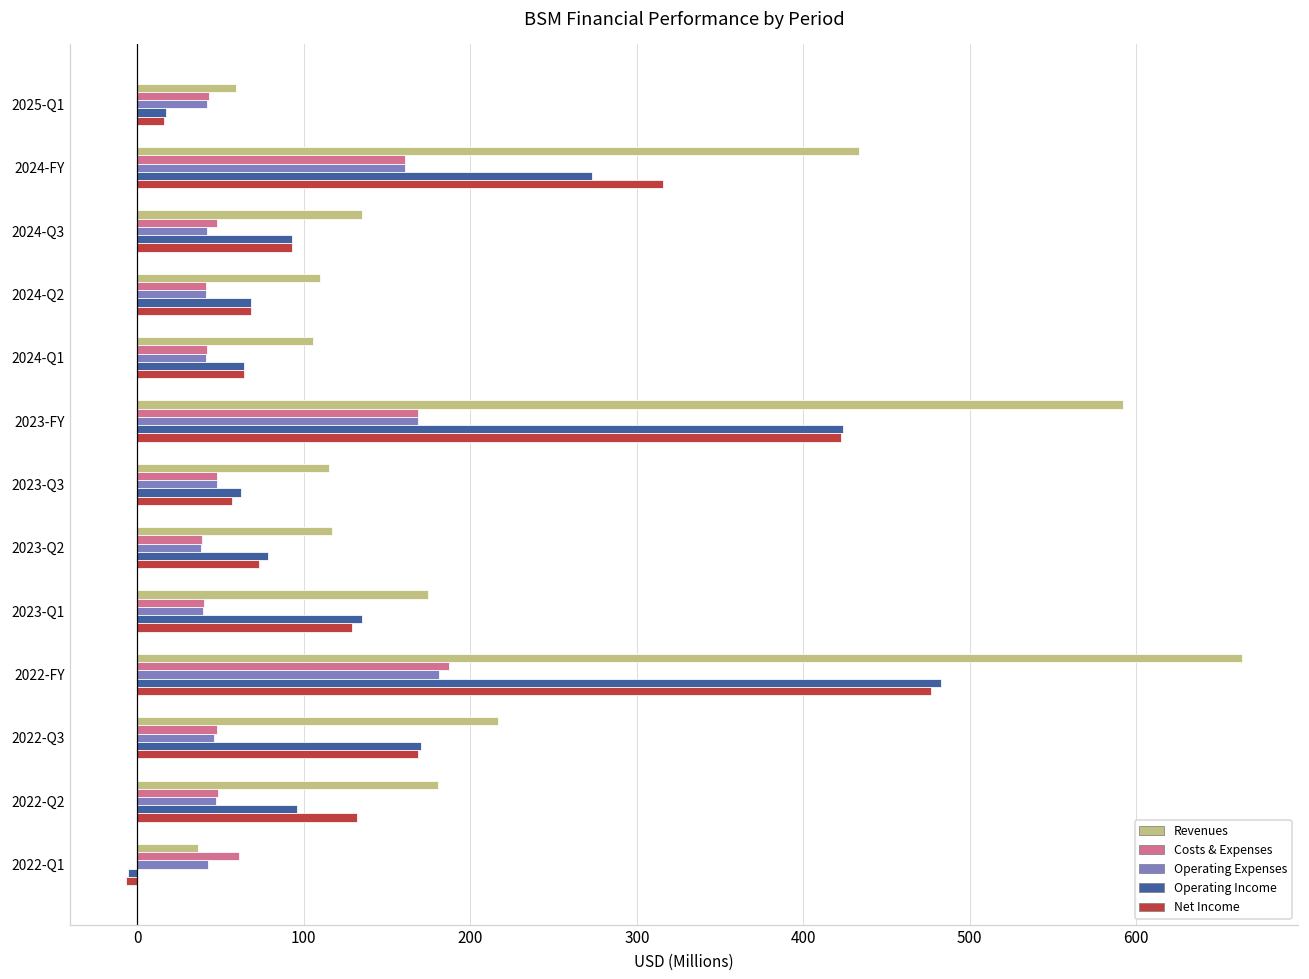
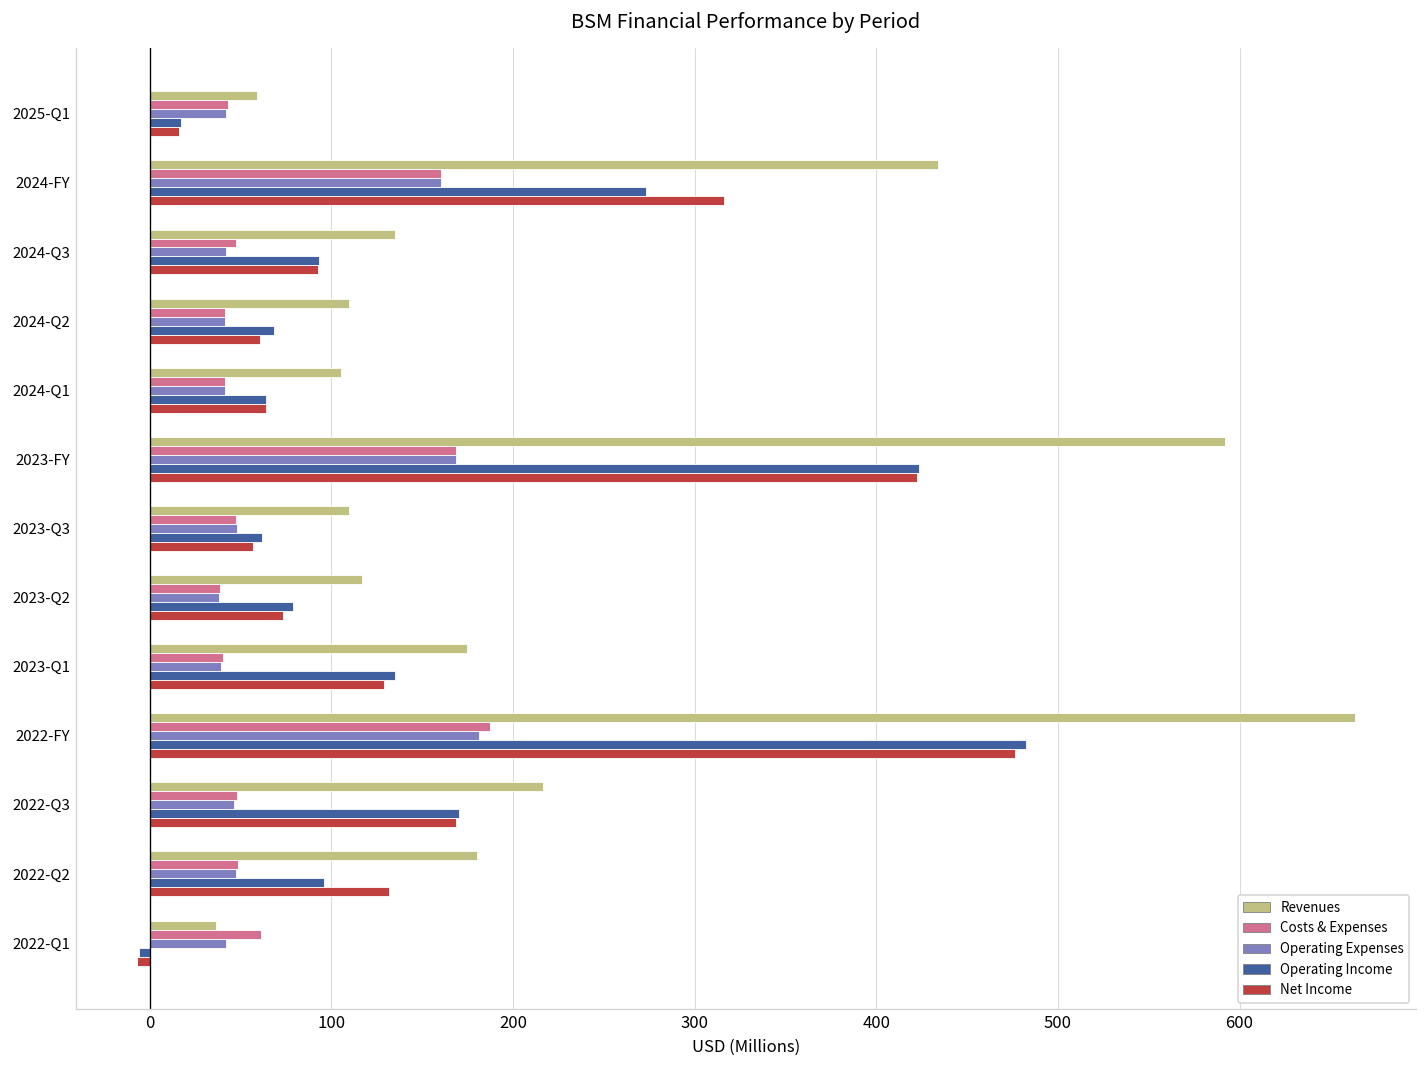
  {
    "Revenues": {
      "2025-Q1": 59,
      "2024-FY": 434,
      "2024-Q3": 135,
      "2024-Q2": 110,
      "2024-Q1": 105,
      "2023-FY": 592,
-     "2023-Q3": 115,
+     "2023-Q3": 110,
      "2023-Q2": 117,
      "2023-Q1": 175,
      "2022-FY": 664,
      "2022-Q3": 216,
      "2022-Q2": 180,
      "2022-Q1": 36
    },
    "Costs & Expenses": {
      "2025-Q1": 43,
      "2024-FY": 161,
      "2024-Q3": 48,
      "2024-Q2": 41,
      "2024-Q1": 42,
      "2023-FY": 169,
      "2023-Q3": 48,
      "2023-Q2": 39,
      "2023-Q1": 40,
      "2022-FY": 187,
      "2022-Q3": 48,
      "2022-Q2": 49,
      "2022-Q1": 61
    },
    "Operating Expenses": {
      "2025-Q1": 42,
      "2024-FY": 161,
      "2024-Q3": 42,
      "2024-Q2": 41,
      "2024-Q1": 42,
      "2023-FY": 169,
      "2023-Q3": 48,
      "2023-Q2": 38,
      "2023-Q1": 39,
      "2022-FY": 181,
      "2022-Q3": 46,
      "2022-Q2": 47,
      "2022-Q1": 42
    },
    "Operating Income": {
      "2025-Q1": 17,
      "2024-FY": 273,
      "2024-Q3": 93,
      "2024-Q2": 68,
      "2024-Q1": 64,
      "2023-FY": 424,
      "2023-Q3": 62,
      "2023-Q2": 79,
      "2023-Q1": 135,
      "2022-FY": 482,
      "2022-Q3": 170,
      "2022-Q2": 96,
      "2022-Q1": -6
    },
    "Net Income": {
      "2025-Q1": 16,
      "2024-FY": 316,
      "2024-Q3": 93,
-     "2024-Q2": 68,
+     "2024-Q2": 61,
      "2024-Q1": 64,
      "2023-FY": 423,
      "2023-Q3": 57,
      "2023-Q2": 73,
      "2023-Q1": 129,
      "2022-FY": 476,
      "2022-Q3": 168,
      "2022-Q2": 132,
      "2022-Q1": -7
    }
  }
